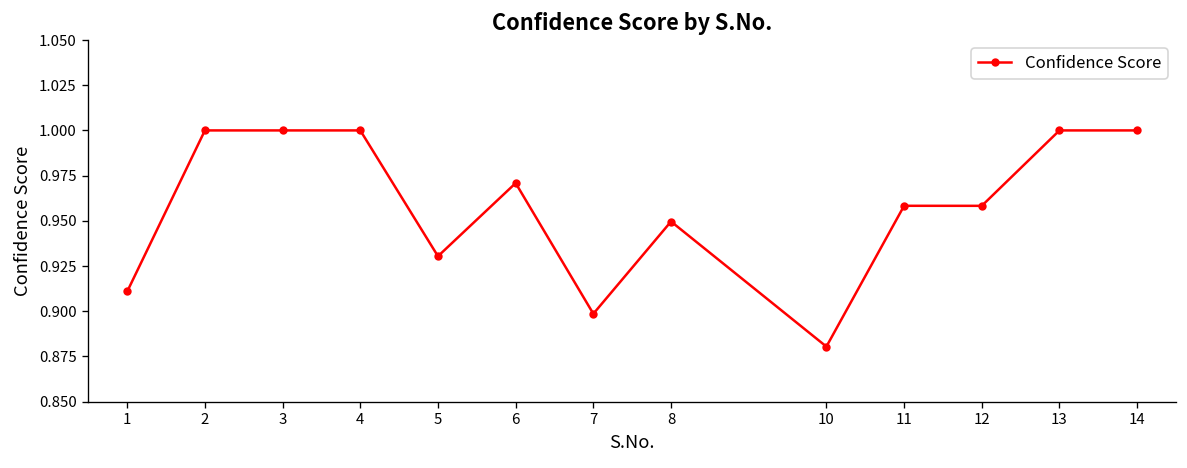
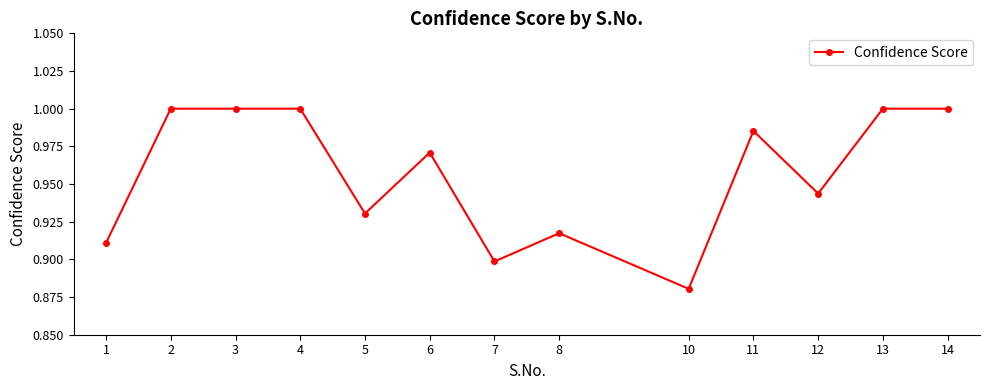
  {
    "1": 0.911,
    "2": 1.000,
    "3": 1.000,
    "4": 1.000,
    "5": 0.930,
    "6": 0.971,
    "7": 0.899,
-   "8": 0.950,
+   "8": 0.917,
    "10": 0.880,
-   "11": 0.958,
-   "12": 0.958,
+   "11": 0.985,
+   "12": 0.944,
    "13": 1.000,
    "14": 1.000
  }
